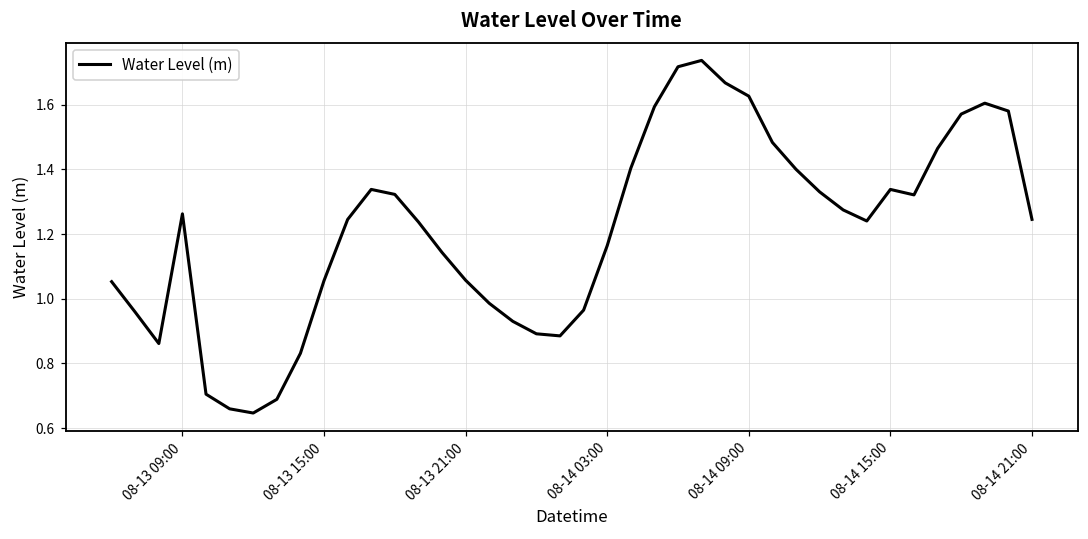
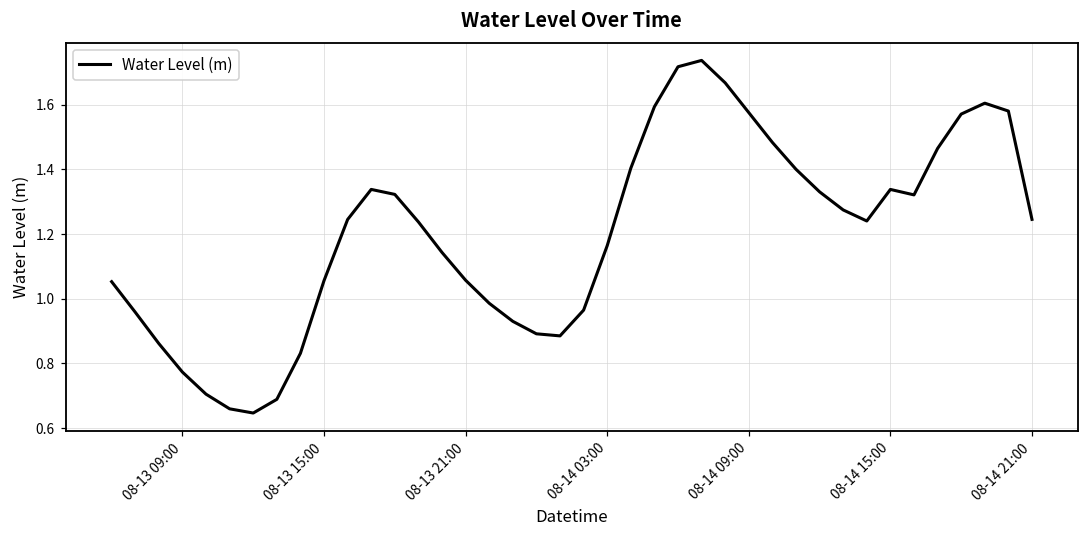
  {
-   "08-13 09:00": 1.26,
+   "08-13 09:00": 0.77,
    "08-13 15:00": 1.06,
    "08-13 21:00": 1.06,
    "08-14 03:00": 1.16,
-   "08-14 09:00": 1.63,
+   "08-14 09:00": 1.58,
    "08-14 15:00": 1.34,
    "08-14 21:00": 1.25
  }
